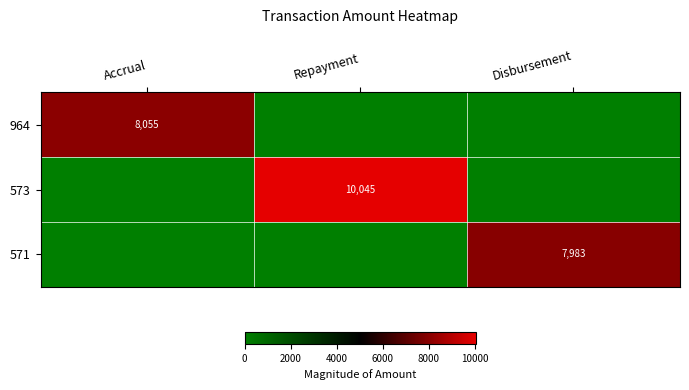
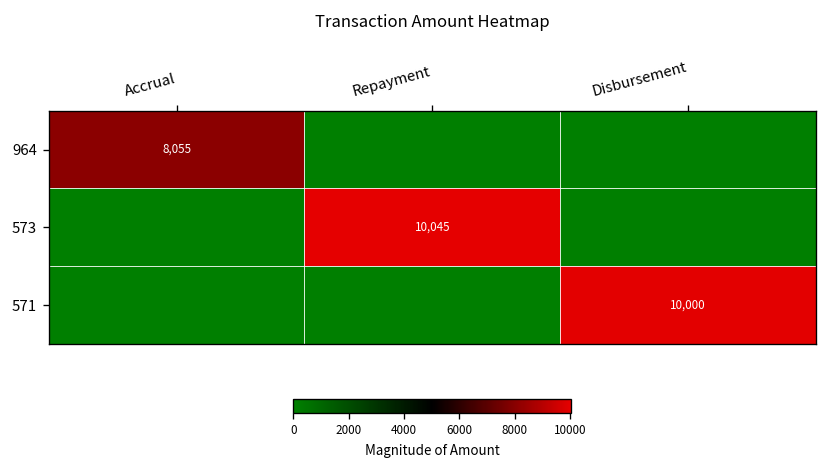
  {
    "964": {
      "Accrual": "8,055"
    },
    "573": {
      "Repayment": "10,045"
    },
    "571": {
-     "Disbursement": "7,983"
+     "Disbursement": "10,000"
    }
  }
